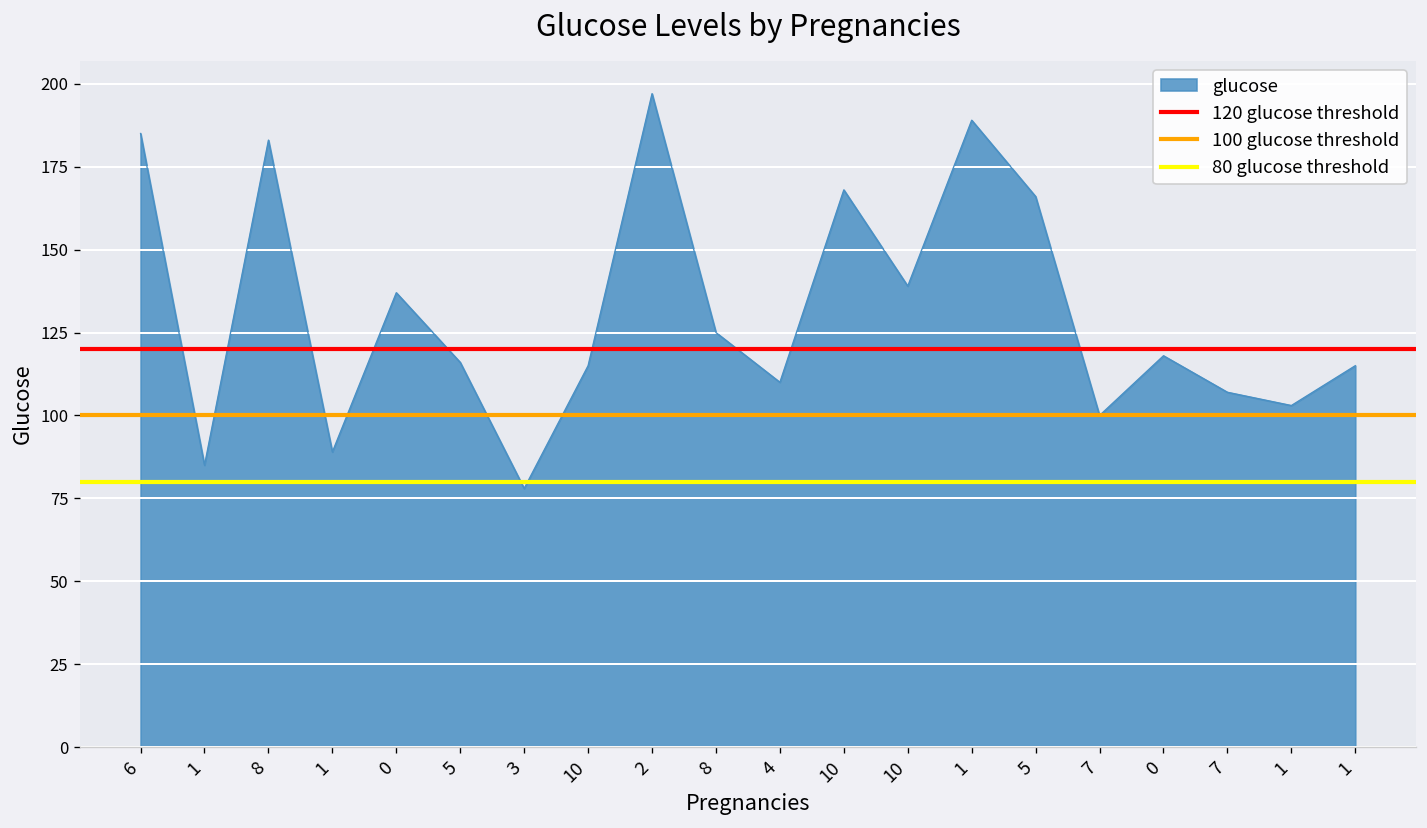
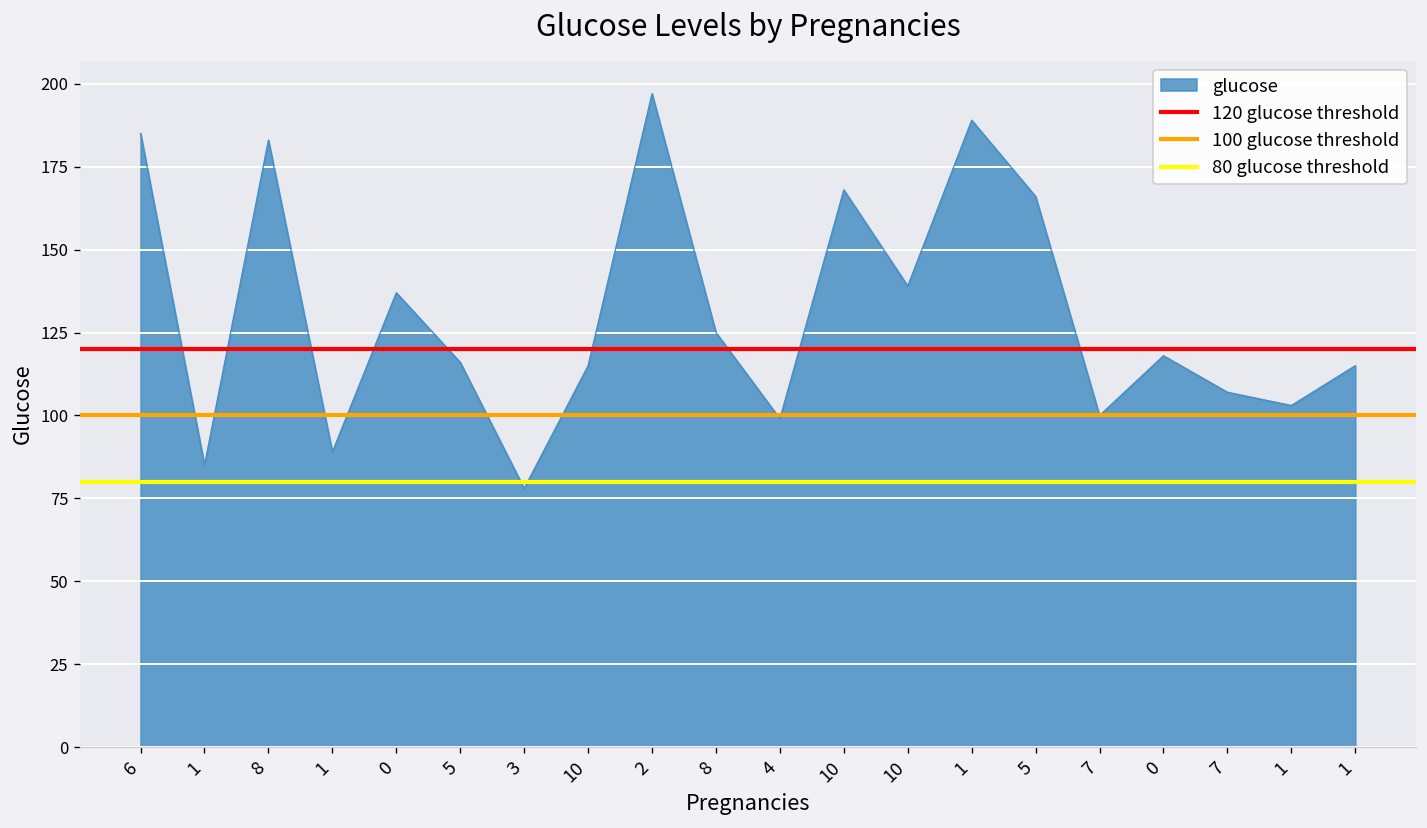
  {
    "6": 185,
    "3": 78,
    "2": 197,
-   "4": 110
+   "4": 99
  }
